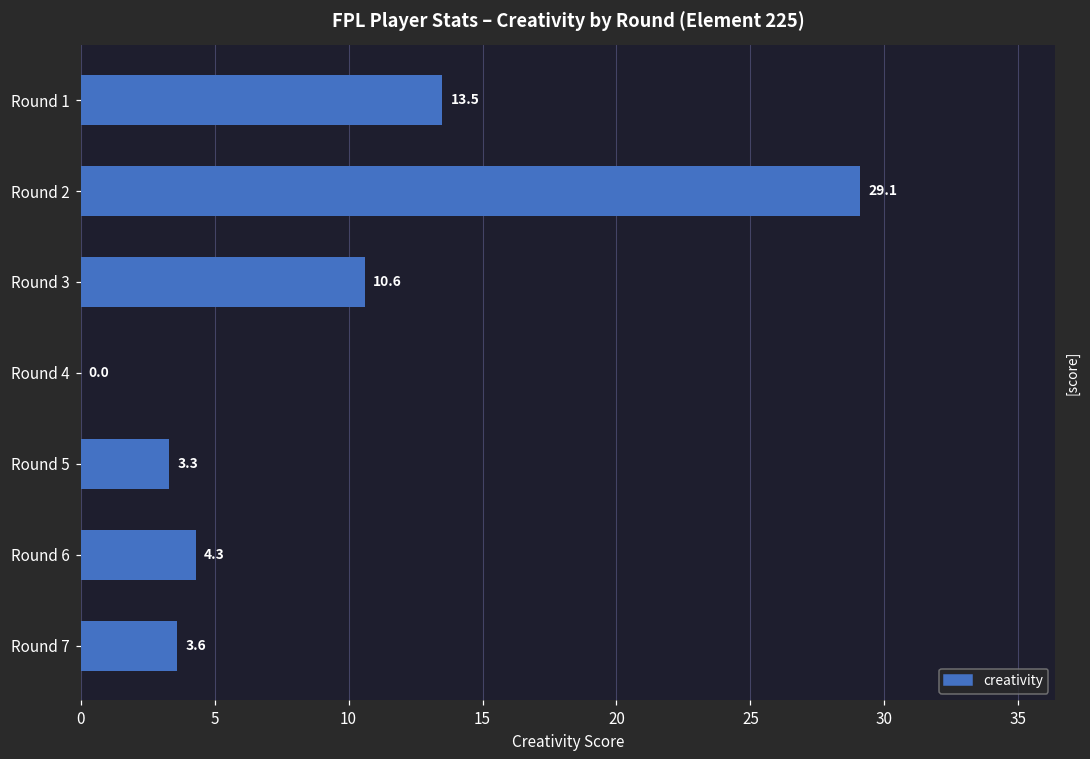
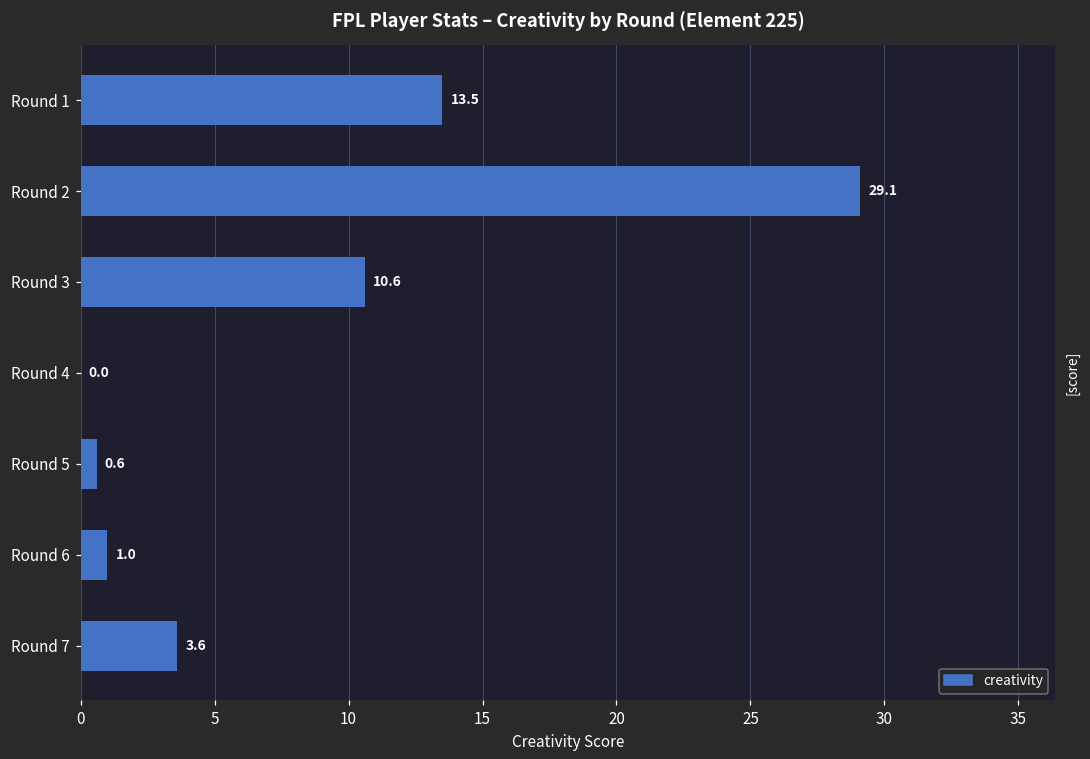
  {
    "Round 1": 13.5,
    "Round 2": 29.1,
    "Round 3": 10.6,
    "Round 4": 0.0,
-   "Round 5": 3.3,
-   "Round 6": 4.3,
+   "Round 5": 0.6,
+   "Round 6": 1.0,
    "Round 7": 3.6
  }
